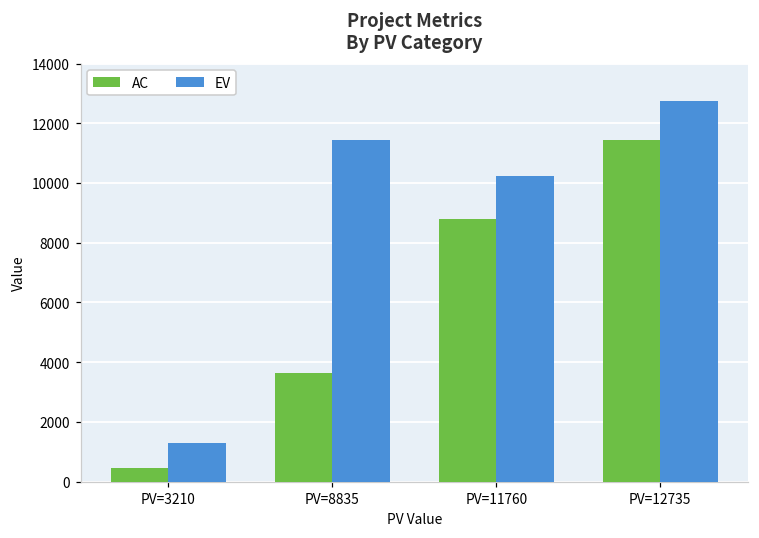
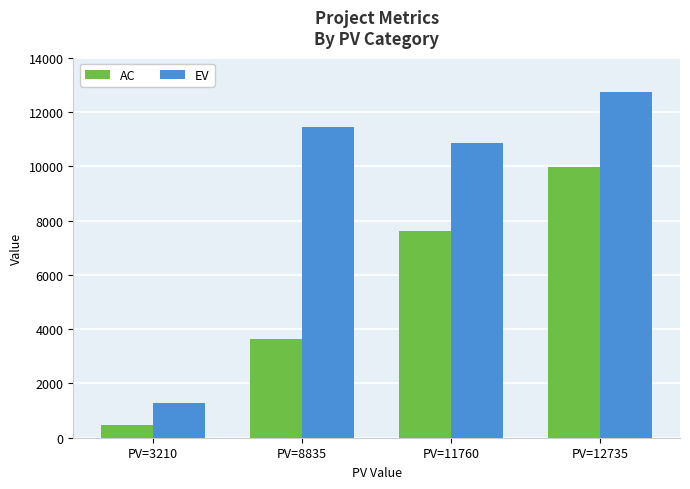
  {
    "AC": {
      "PV=3210": 500,
      "PV=8835": 3600,
-     "PV=11760": 8800,
-     "PV=12735": 11400
+     "PV=11760": 7600,
+     "PV=12735": 10000
    },
    "EV": {
      "PV=3210": 1300,
      "PV=8835": 11400,
-     "PV=11760": 10200,
+     "PV=11760": 10800,
      "PV=12735": 12700
    }
  }
